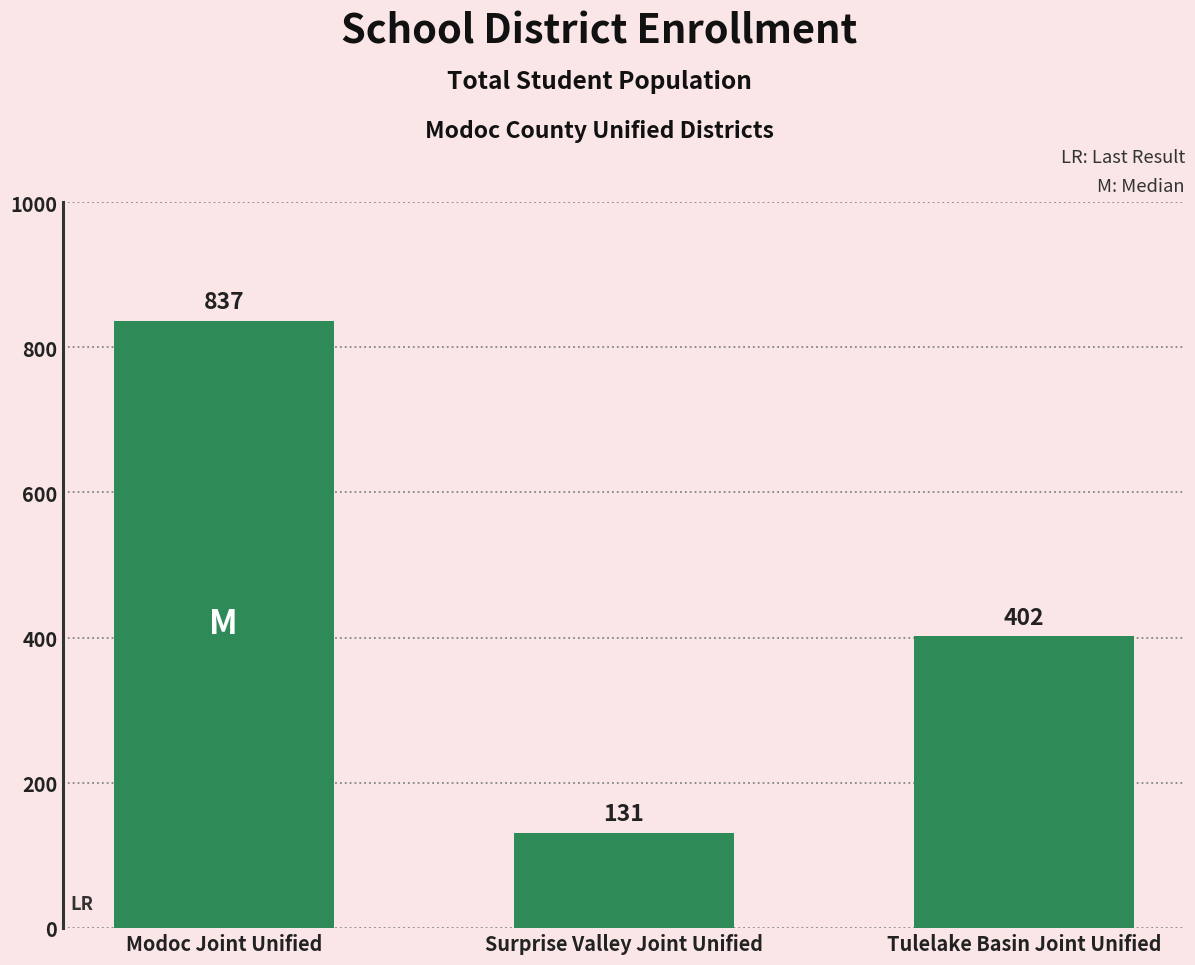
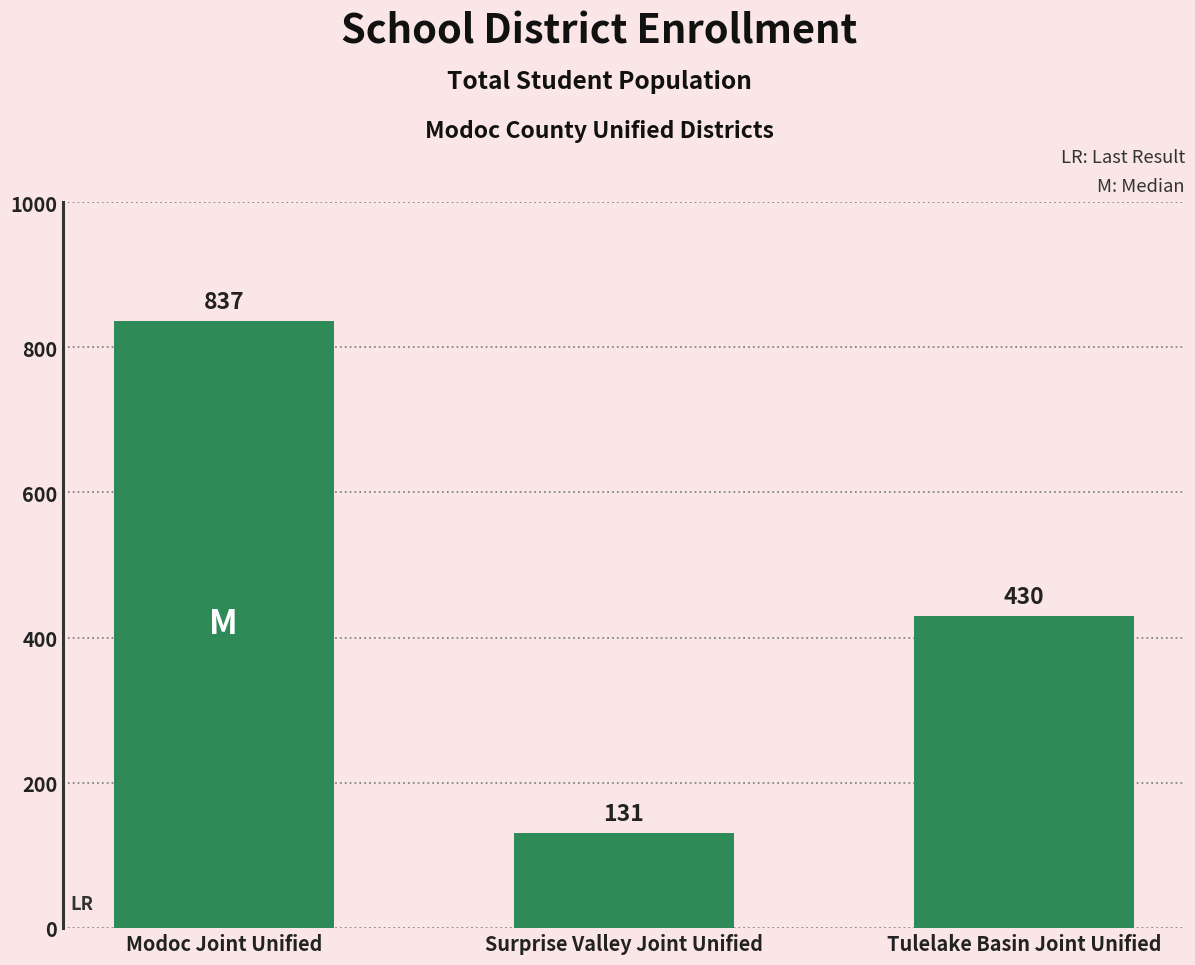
  {
    "Modoc Joint Unified": 837,
    "Surprise Valley Joint Unified": 131,
-   "Tulelake Basin Joint Unified": 402
+   "Tulelake Basin Joint Unified": 430
  }
